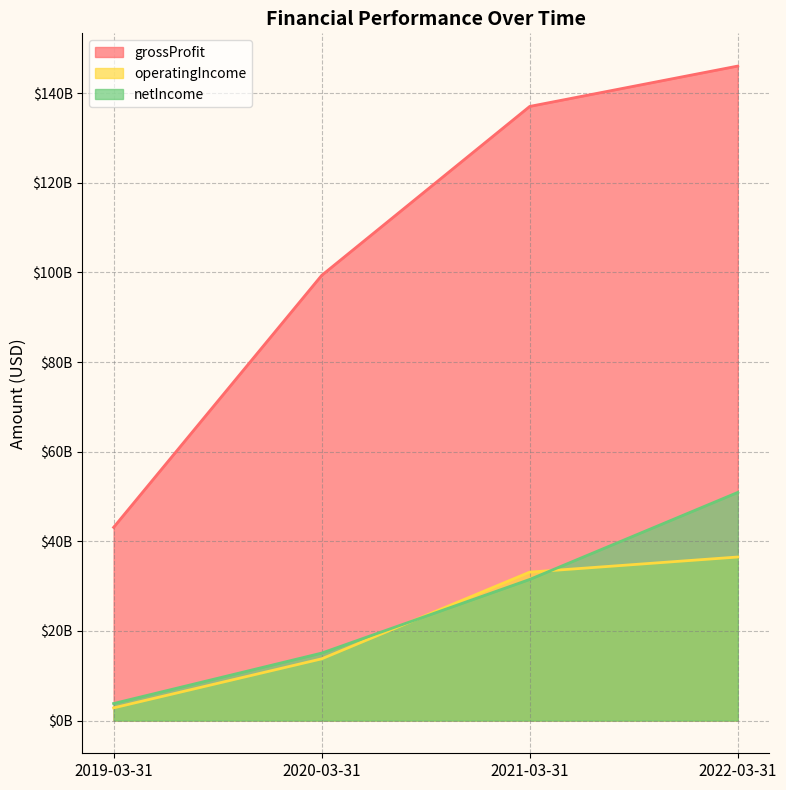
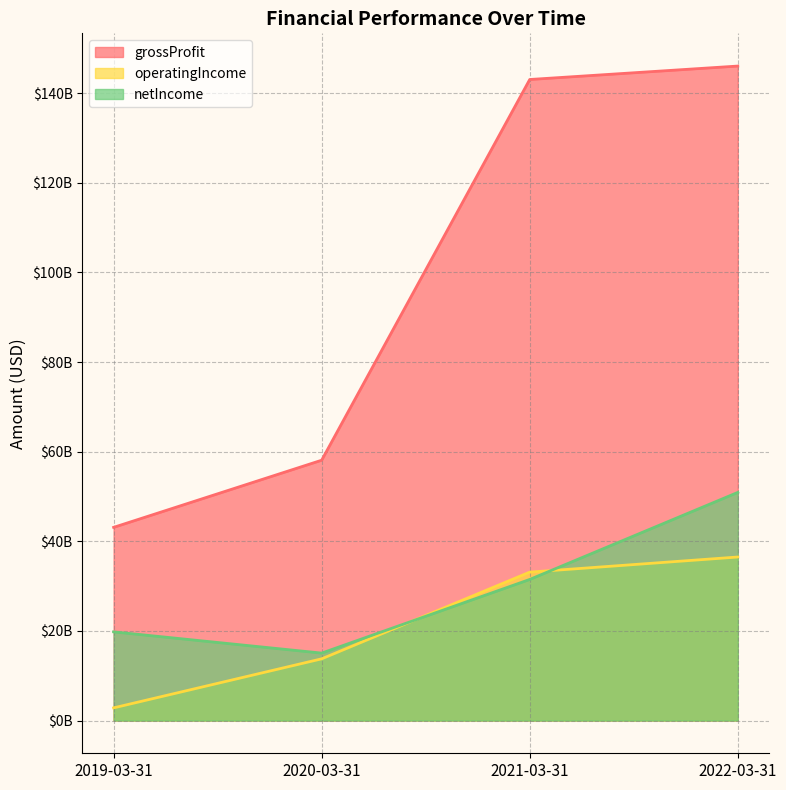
  {
    "grossProfit": {
      "2019-03-31": "$43000000000",
-     "2020-03-31": "$99000000000",
-     "2021-03-31": "$137000000000",
+     "2020-03-31": "$58000000000",
+     "2021-03-31": "$143000000000",
      "2022-03-31": "$146000000000"
    },
    "operatingIncome": {
      "2019-03-31": "$3000000000",
      "2020-03-31": "$14000000000",
      "2021-03-31": "$33000000000",
      "2022-03-31": "$37000000000"
    },
    "netIncome": {
-     "2019-03-31": "$4000000000",
+     "2019-03-31": "$20000000000",
      "2020-03-31": "$15000000000",
      "2021-03-31": "$31000000000",
      "2022-03-31": "$51000000000"
    }
  }
